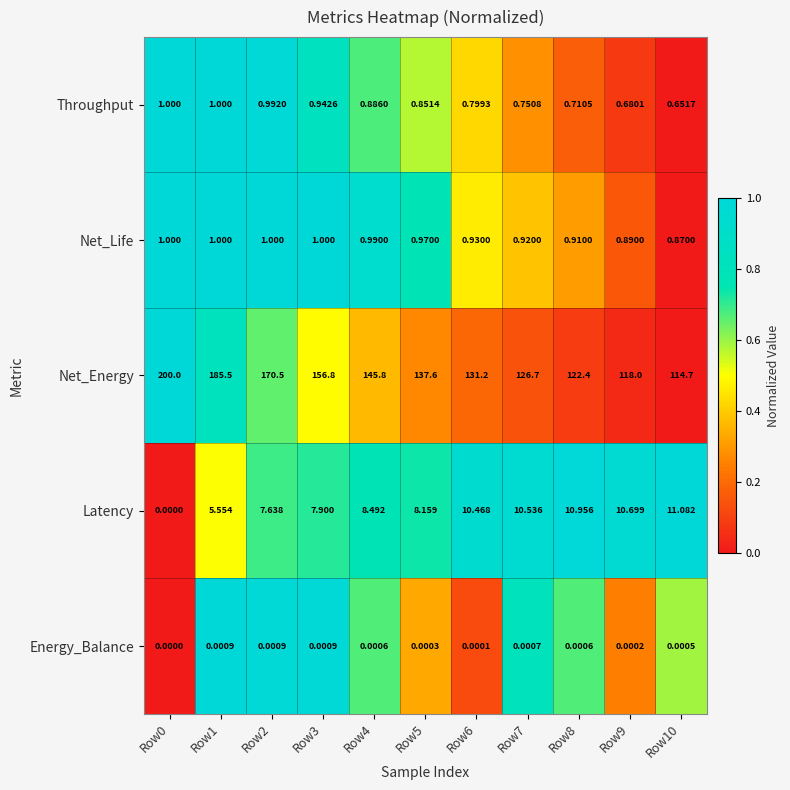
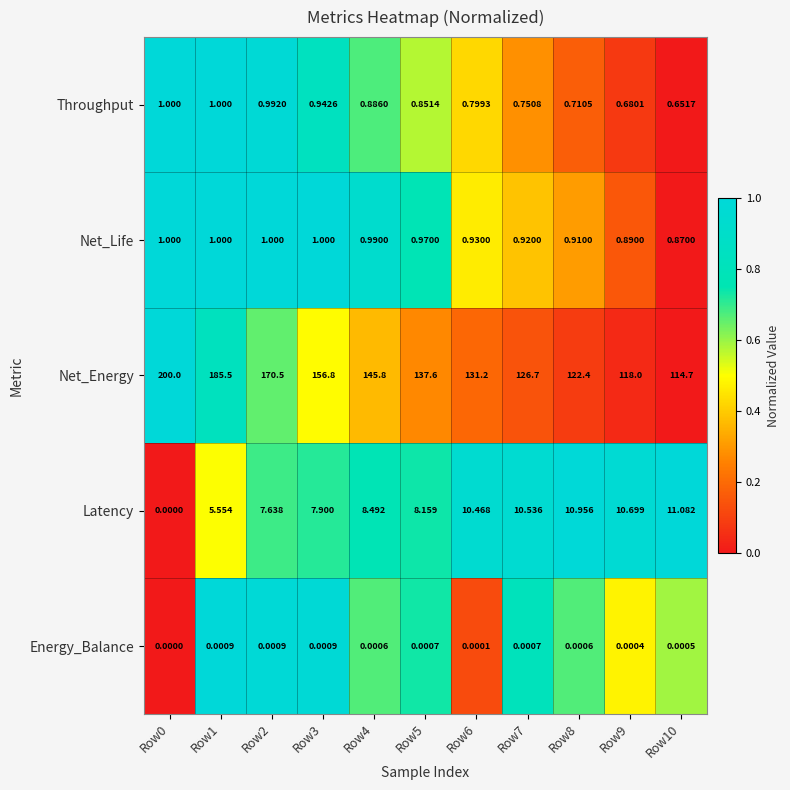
  {
    "Throughput": {
      "Row0": 1.000,
      "Row1": 1.000,
      "Row2": 0.9920,
      "Row3": 0.9426,
      "Row4": 0.8860,
      "Row5": 0.8514,
      "Row6": 0.7993,
      "Row7": 0.7508,
      "Row8": 0.7105,
      "Row9": 0.6801,
      "Row10": 0.6517
    },
    "Net_Life": {
      "Row0": 1.000,
      "Row1": 1.000,
      "Row2": 1.000,
      "Row3": 1.000,
      "Row4": 0.9900,
      "Row5": 0.9700,
      "Row6": 0.9300,
      "Row7": 0.9200,
      "Row8": 0.9100,
      "Row9": 0.8900,
      "Row10": 0.8700
    },
    "Net_Energy": {
      "Row0": 200.0,
      "Row1": 185.5,
      "Row2": 170.5,
      "Row3": 156.8,
      "Row4": 145.8,
      "Row5": 137.6,
      "Row6": 131.2,
      "Row7": 126.7,
      "Row8": 122.4,
      "Row9": 118.0,
      "Row10": 114.7
    },
    "Latency": {
      "Row0": 0.0000,
      "Row1": 5.554,
      "Row2": 7.638,
      "Row3": 7.900,
      "Row4": 8.492,
      "Row5": 8.159,
      "Row6": 10.468,
      "Row7": 10.536,
      "Row8": 10.956,
      "Row9": 10.699,
      "Row10": 11.082
    },
    "Energy_Balance": {
      "Row0": 0.0000,
      "Row1": 0.0009,
      "Row2": 0.0009,
      "Row3": 0.0009,
      "Row4": 0.0006,
-     "Row5": 0.0003,
+     "Row5": 0.0007,
      "Row6": 0.0001,
      "Row7": 0.0007,
      "Row8": 0.0006,
-     "Row9": 0.0002,
+     "Row9": 0.0004,
      "Row10": 0.0005
    }
  }
